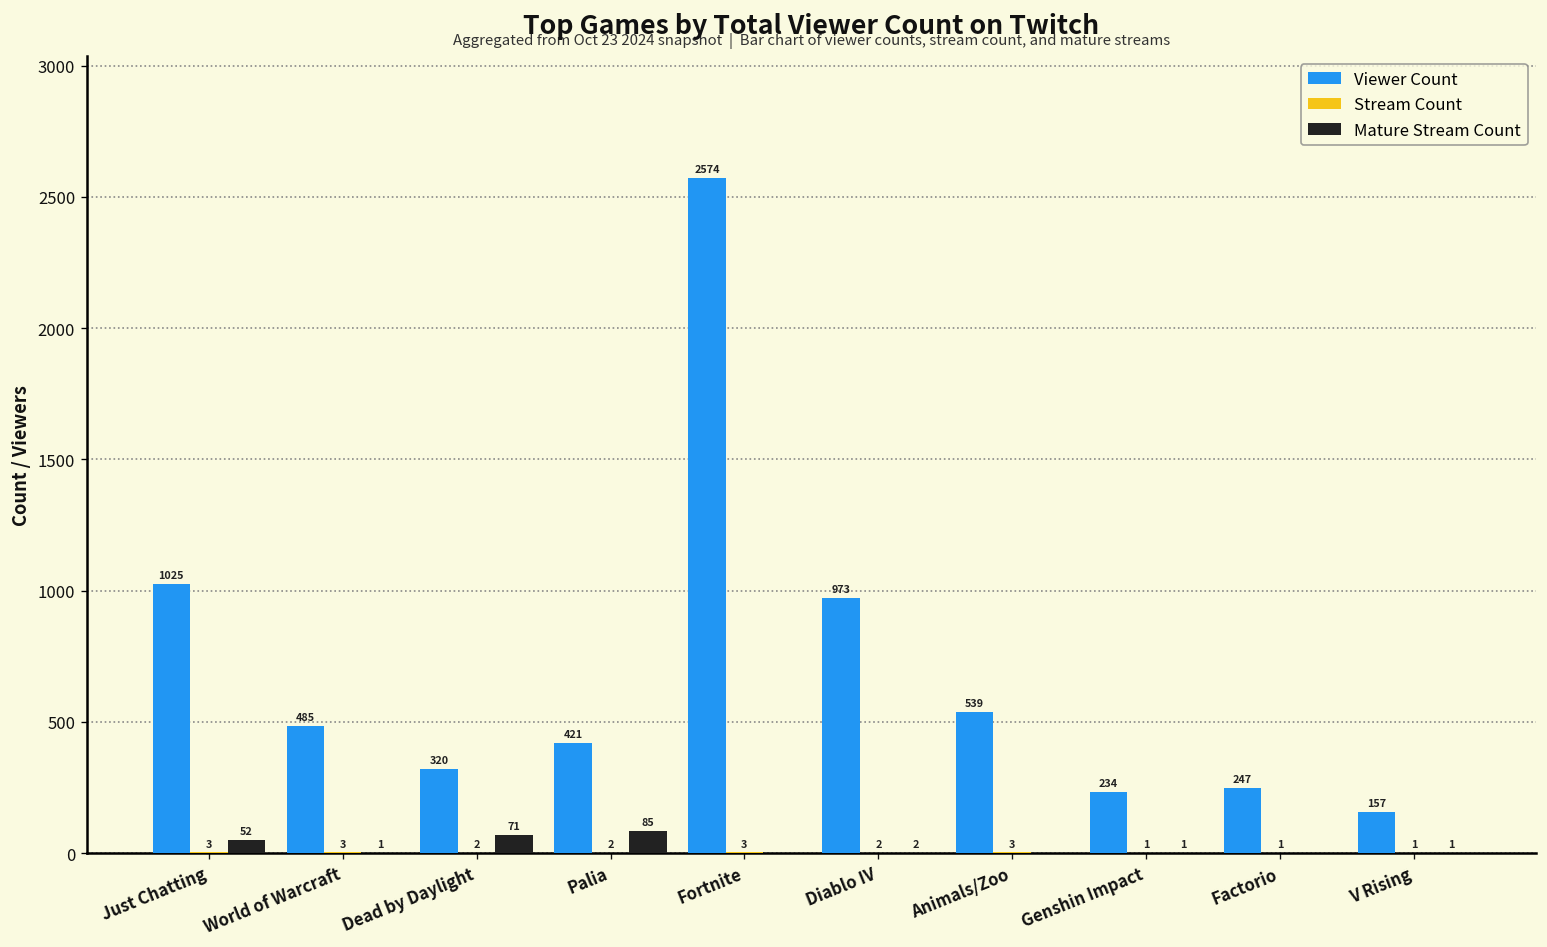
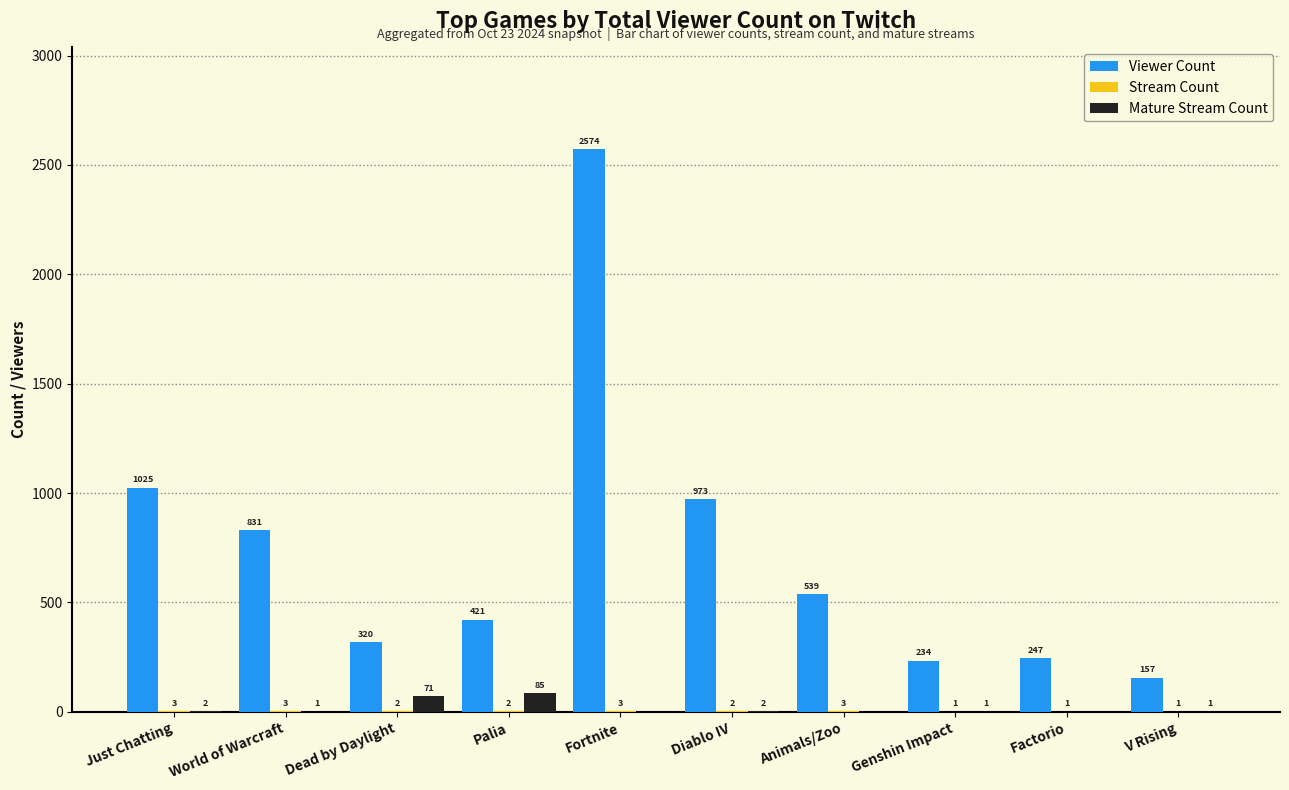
  {
    "Viewer Count": {
      "Just Chatting": 1025,
-     "World of Warcraft": 485,
+     "World of Warcraft": 831,
      "Dead by Daylight": 320,
      "Palia": 421,
      "Fortnite": 2574,
      "Diablo IV": 973,
      "Animals/Zoo": 539,
      "Genshin Impact": 234,
      "Factorio": 247,
      "V Rising": 157
    },
    "Stream Count": {
      "Just Chatting": 3,
      "World of Warcraft": 3,
      "Dead by Daylight": 2,
      "Palia": 2,
      "Fortnite": 3,
      "Diablo IV": 2,
      "Animals/Zoo": 3,
      "Genshin Impact": 1,
      "Factorio": 1,
      "V Rising": 1
    },
    "Mature Stream Count": {
-     "Just Chatting": 52,
+     "Just Chatting": 2,
      "World of Warcraft": 1,
      "Dead by Daylight": 71,
      "Palia": 85,
      "Diablo IV": 2,
      "Genshin Impact": 1,
      "V Rising": 1
    }
  }
